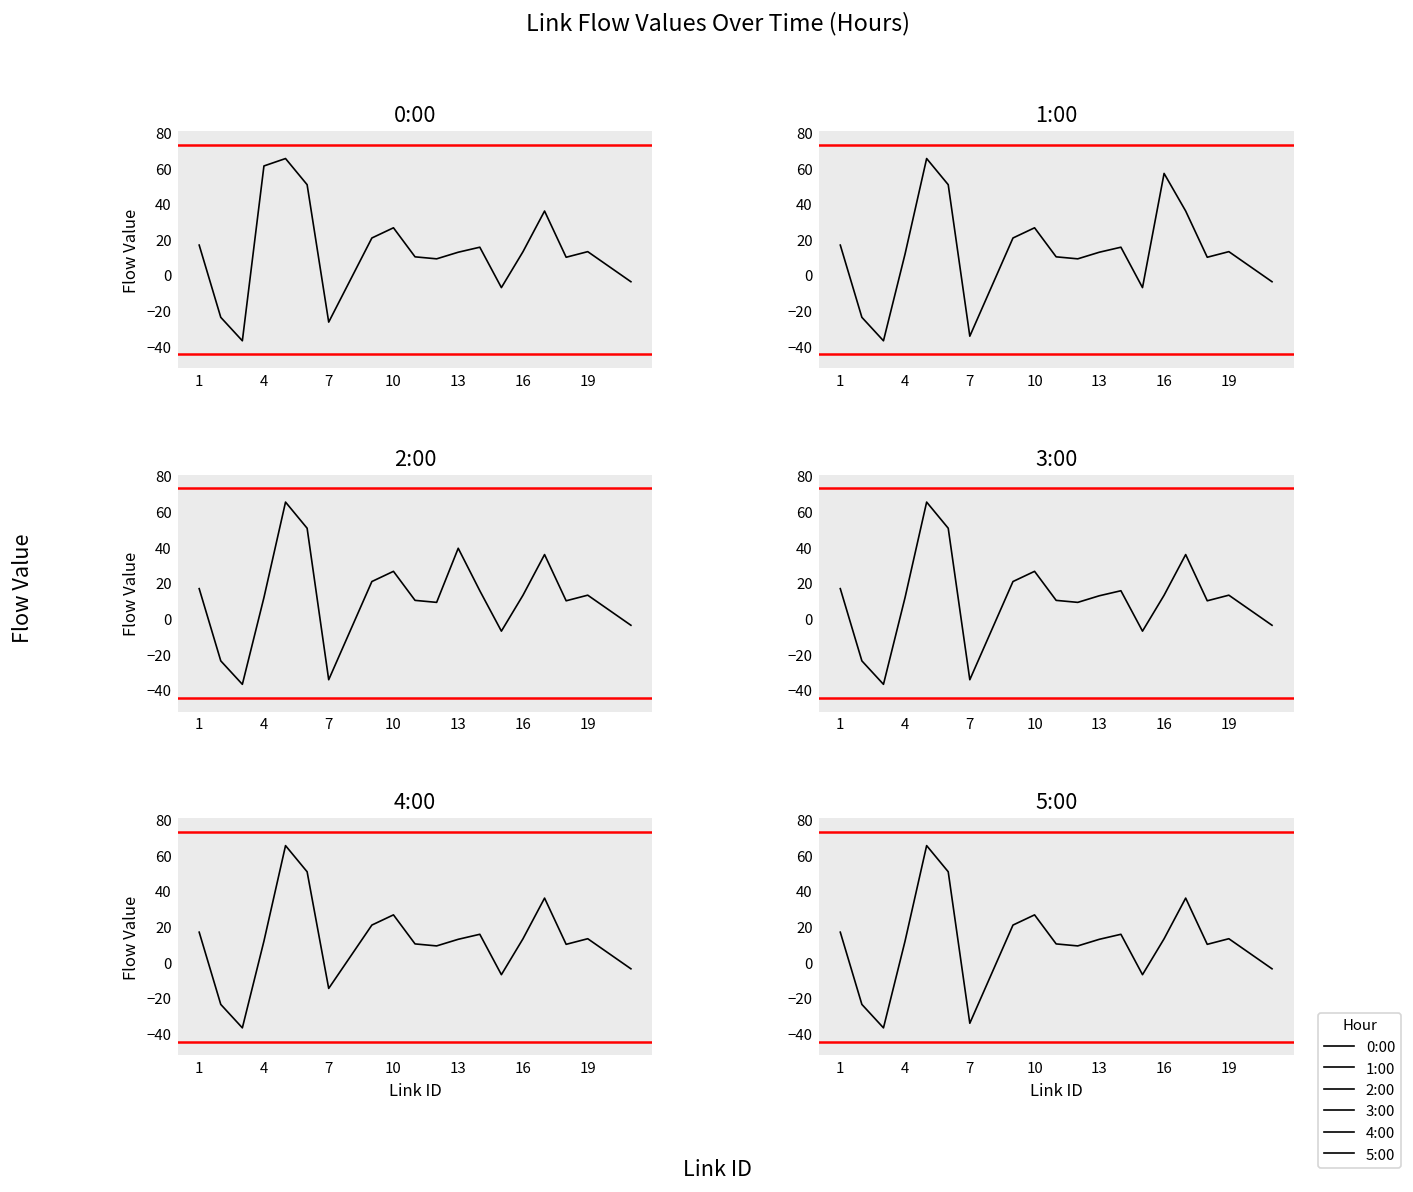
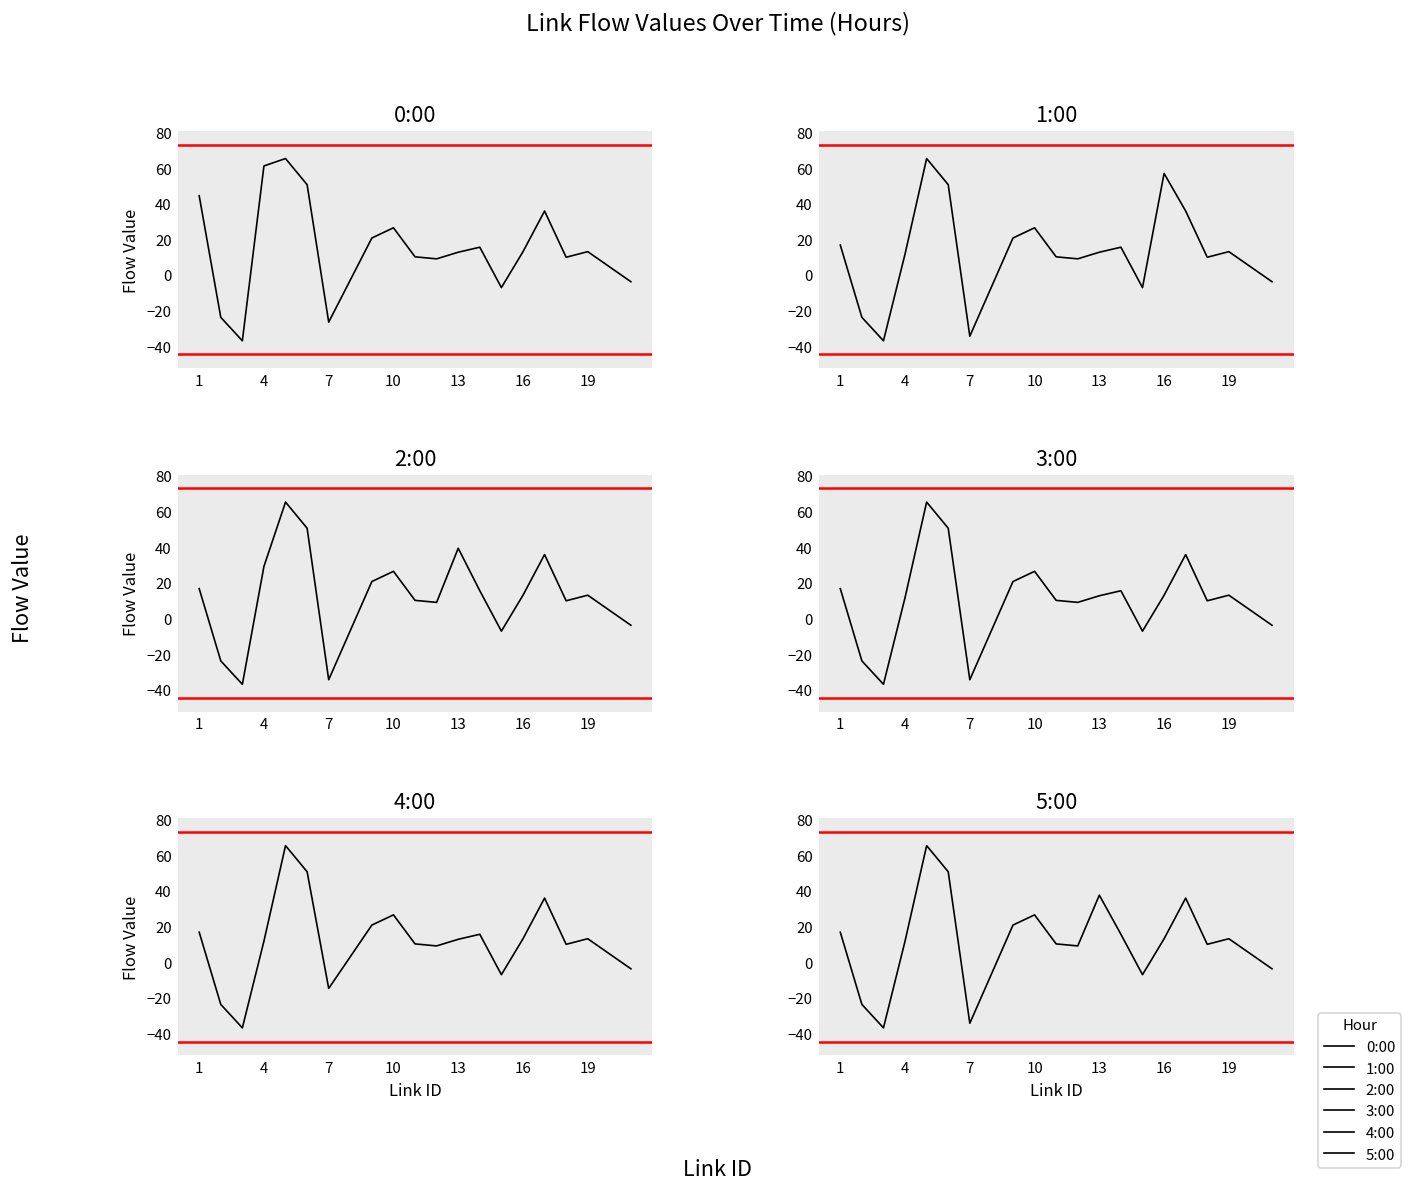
  {
    "0:00": {
-     "1": 17,
+     "1": 45,
      "4": 61,
      "7": -26,
      "10": 27,
      "13": 13,
      "16": 13,
      "19": 13
    },
    "1:00": {
      "1": 17,
      "4": 12,
      "7": -34,
      "10": 27,
      "13": 13,
      "16": 57,
      "19": 13
    },
    "2:00": {
      "1": 17,
-     "4": 12,
+     "4": 29,
      "7": -34,
      "10": 27,
      "13": 40,
      "16": 13,
      "19": 13
    },
    "3:00": {
      "1": 17,
      "4": 12,
      "7": -34,
      "10": 27,
      "13": 13,
      "16": 13,
      "19": 13
    },
    "4:00": {
      "1": 17,
      "4": 12,
      "7": -15,
      "10": 27,
      "13": 13,
      "16": 13,
      "19": 13
    },
    "5:00": {
      "1": 17,
      "4": 12,
      "7": -34,
      "10": 27,
-     "13": 13,
+     "13": 38,
      "16": 13,
      "19": 13
    }
  }
